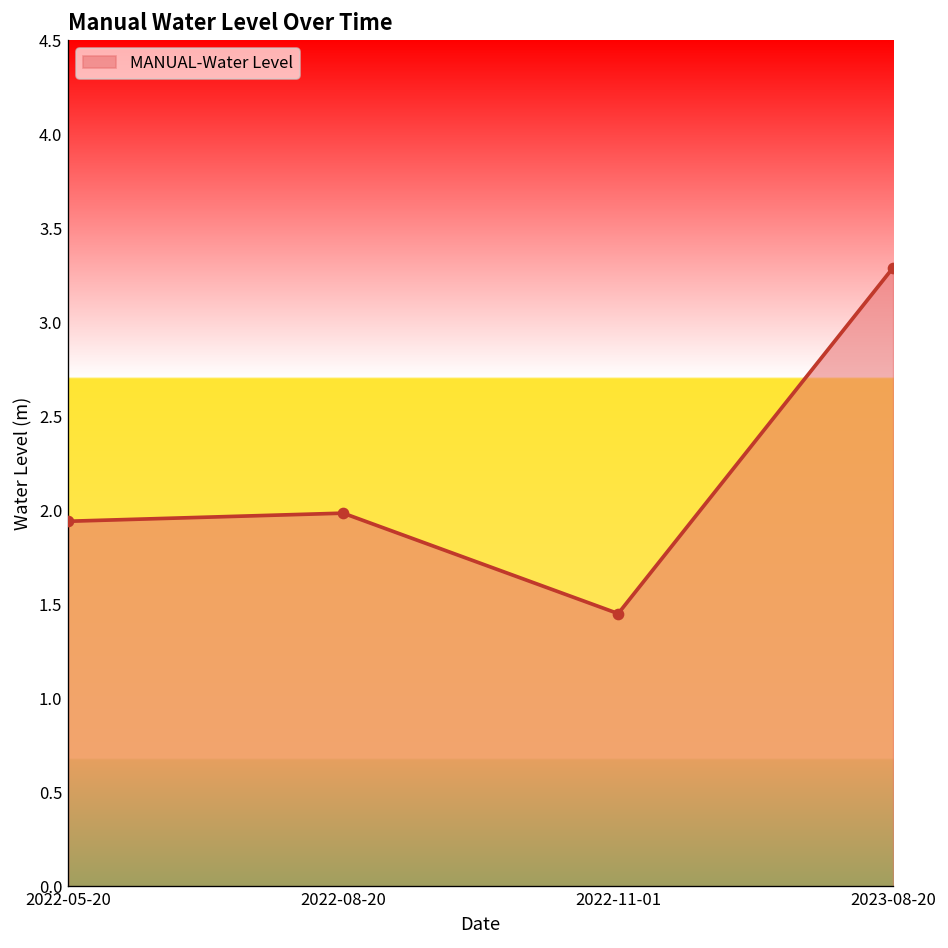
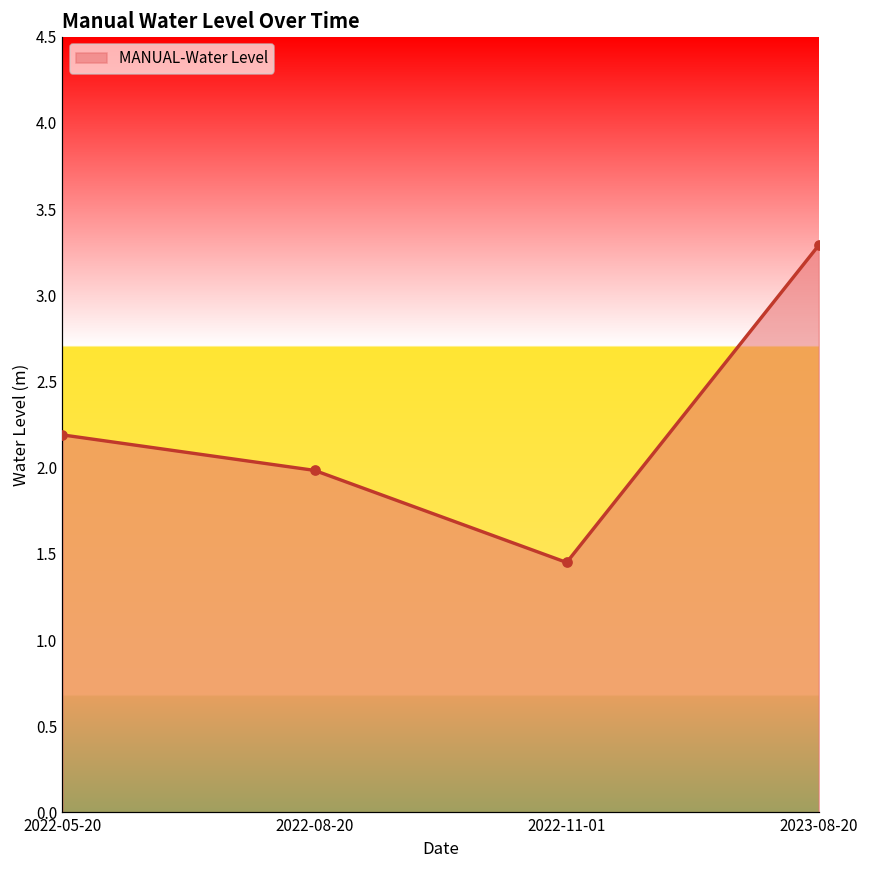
  {
-   "2022-05-20": 1.94,
+   "2022-05-20": 2.19,
    "2022-08-20": 1.98,
    "2022-11-01": 1.45,
    "2023-08-20": 3.29
  }
